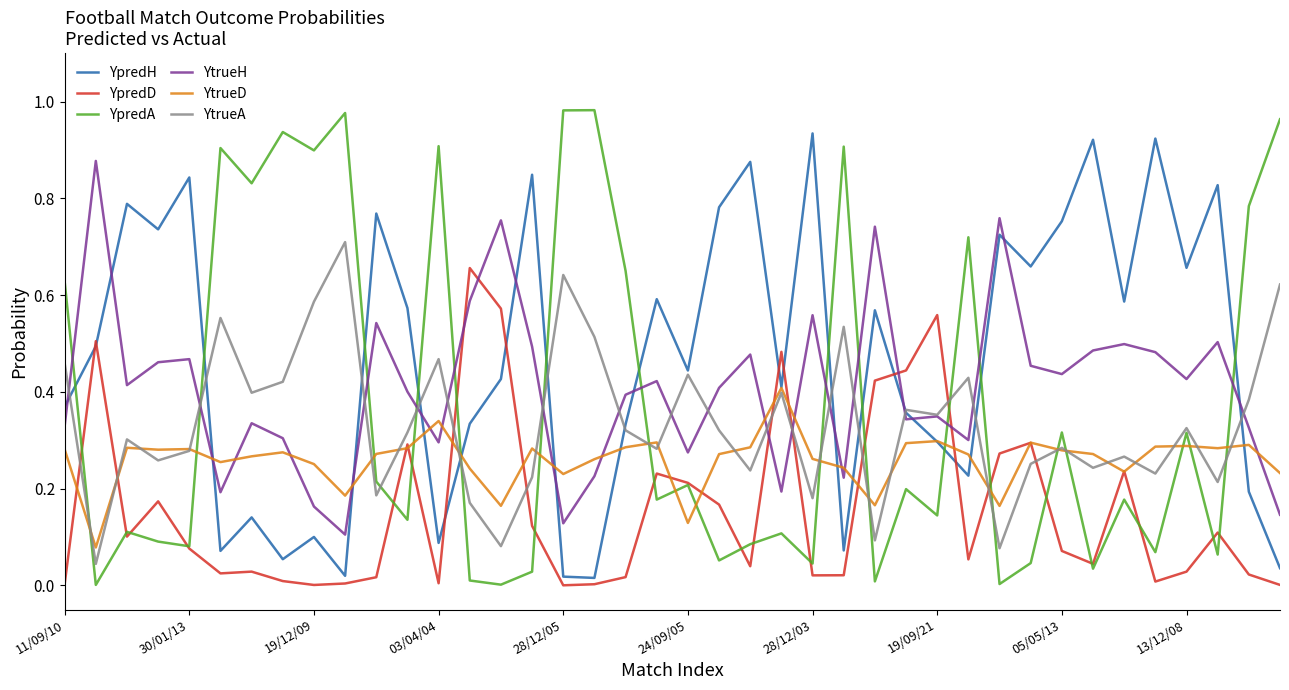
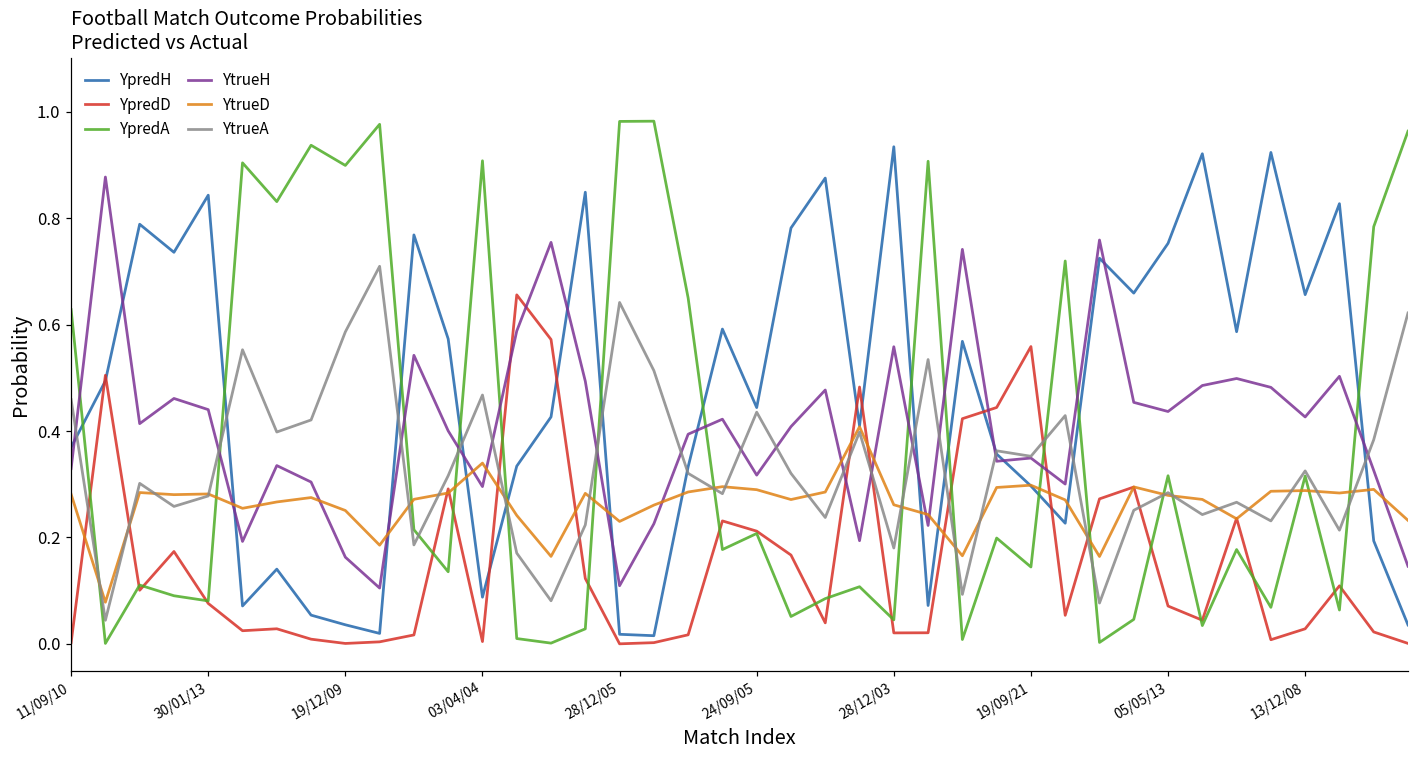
  {
    "YpredH": {
      "11/09/10": 0.37,
      "30/01/13": 0.84,
-     "19/12/09": 0.10,
+     "19/12/09": 0.04,
      "03/04/04": 0.09,
      "28/12/05": 0.02,
      "24/09/05": 0.44,
      "28/12/03": 0.93,
      "05/05/13": 0.75,
      "13/12/08": 0.66
    },
    "YpredD": {
      "11/09/10": 0.00,
      "19/12/09": 0.00,
      "03/04/04": 0.00,
      "28/12/05": 0.00,
      "28/12/03": 0.02,
      "19/09/21": 0.56,
      "05/05/13": 0.07,
      "13/12/08": 0.03
    },
    "YpredA": {
      "11/09/10": 0.63,
      "19/12/09": 0.90,
      "03/04/04": 0.91,
      "28/12/05": 0.98,
      "28/12/03": 0.05,
      "19/09/21": 0.14,
      "05/05/13": 0.32,
      "13/12/08": 0.32
    },
    "YtrueH": {
      "11/09/10": 0.33,
-     "30/01/13": 0.47,
+     "30/01/13": 0.44,
      "19/12/09": 0.16,
      "03/04/04": 0.30,
-     "28/12/05": 0.13,
-     "24/09/05": 0.27,
+     "28/12/05": 0.11,
+     "24/09/05": 0.32,
      "28/12/03": 0.56,
      "05/05/13": 0.44,
      "13/12/08": 0.43
    },
    "YtrueD": {
      "11/09/10": 0.28,
      "19/12/09": 0.25,
      "03/04/04": 0.34,
      "28/12/05": 0.23,
-     "24/09/05": 0.13,
+     "24/09/05": 0.29,
      "28/12/03": 0.26,
      "13/12/08": 0.29
    },
    "YtrueA": {
      "11/09/10": 0.46,
      "19/12/09": 0.59,
      "03/04/04": 0.47,
      "28/12/05": 0.64,
      "24/09/05": 0.44,
      "28/12/03": 0.18,
      "13/12/08": 0.33
    }
  }
